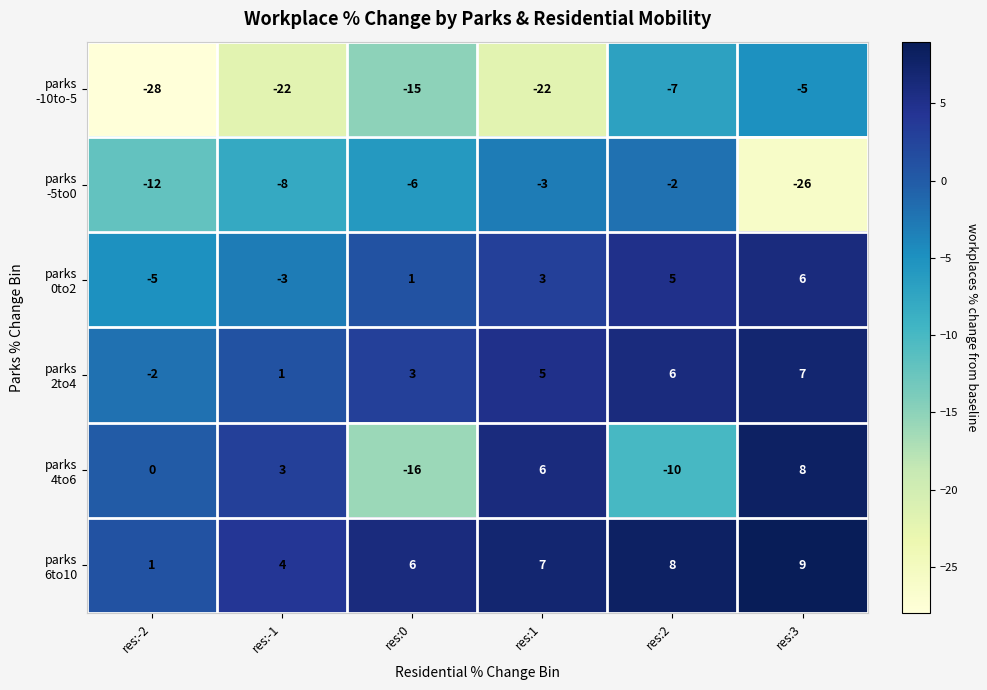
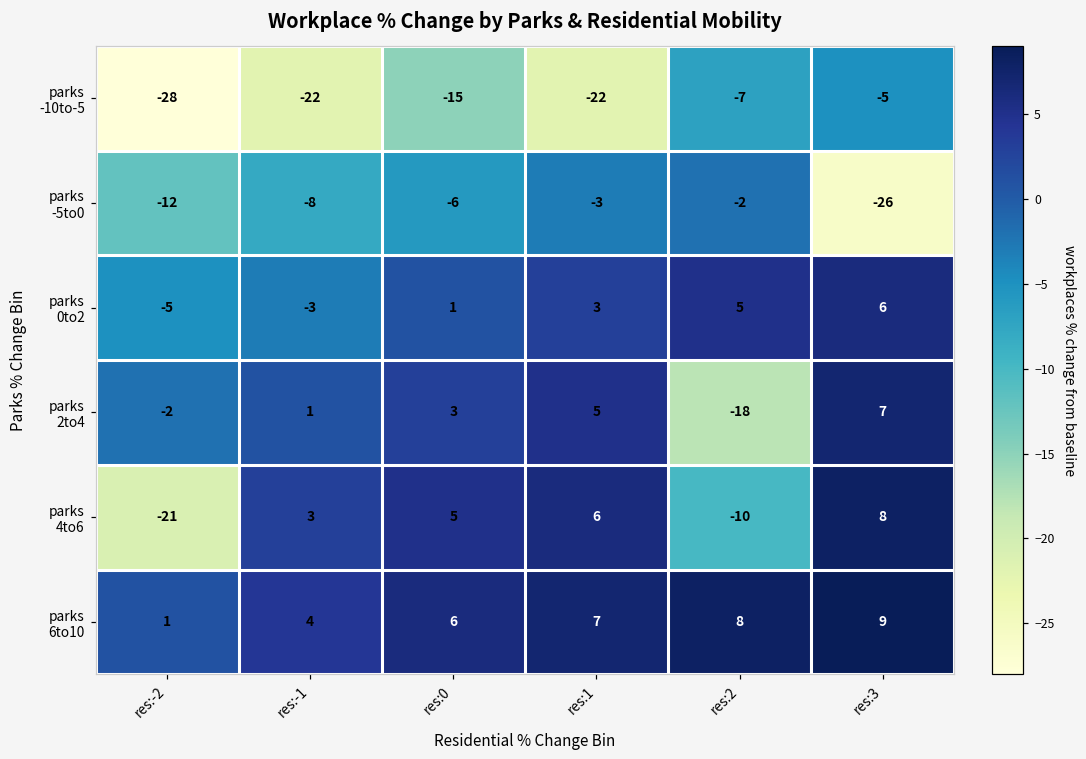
  {
    "parks -10to-5": {
      "res:-2": -28,
      "res:-1": -22,
      "res:0": -15,
      "res:1": -22,
      "res:2": -7,
      "res:3": -5
    },
    "parks -5to0": {
      "res:-2": -12,
      "res:-1": -8,
      "res:0": -6,
      "res:1": -3,
      "res:2": -2,
      "res:3": -26
    },
    "parks 0to2": {
      "res:-2": -5,
      "res:-1": -3,
      "res:0": 1,
      "res:1": 3,
      "res:2": 5,
      "res:3": 6
    },
    "parks 2to4": {
      "res:-2": -2,
      "res:-1": 1,
      "res:0": 3,
      "res:1": 5,
-     "res:2": 6,
+     "res:2": -18,
      "res:3": 7
    },
    "parks 4to6": {
-     "res:-2": 0,
+     "res:-2": -21,
      "res:-1": 3,
-     "res:0": -16,
+     "res:0": 5,
      "res:1": 6,
      "res:2": -10,
      "res:3": 8
    },
    "parks 6to10": {
      "res:-2": 1,
      "res:-1": 4,
      "res:0": 6,
      "res:1": 7,
      "res:2": 8,
      "res:3": 9
    }
  }
